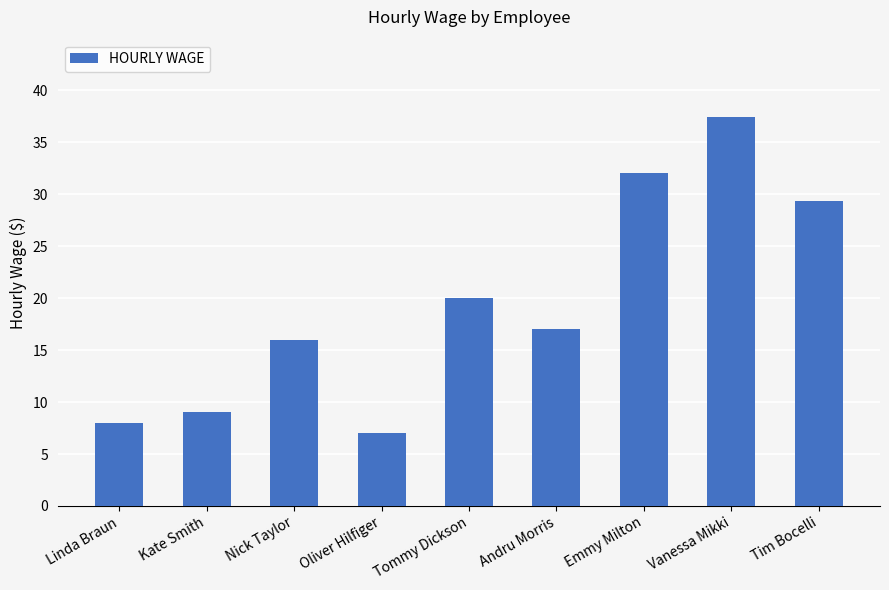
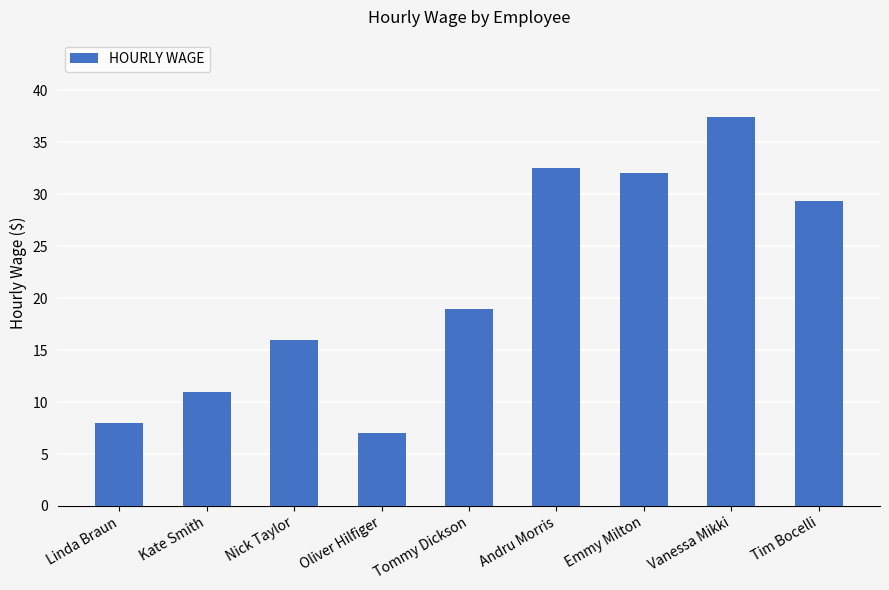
  {
    "Linda Braun": 8.0,
-   "Kate Smith": 9,
+   "Kate Smith": 11,
    "Nick Taylor": 16.0,
    "Oliver Hilfiger": 7.0,
-   "Tommy Dickson": 20,
-   "Andru Morris": 17.0,
+   "Tommy Dickson": 19,
+   "Andru Morris": 32.5,
    "Emmy Milton": 32.0,
    "Vanessa Mikki": 37.4,
    "Tim Bocelli": 29.4
  }
